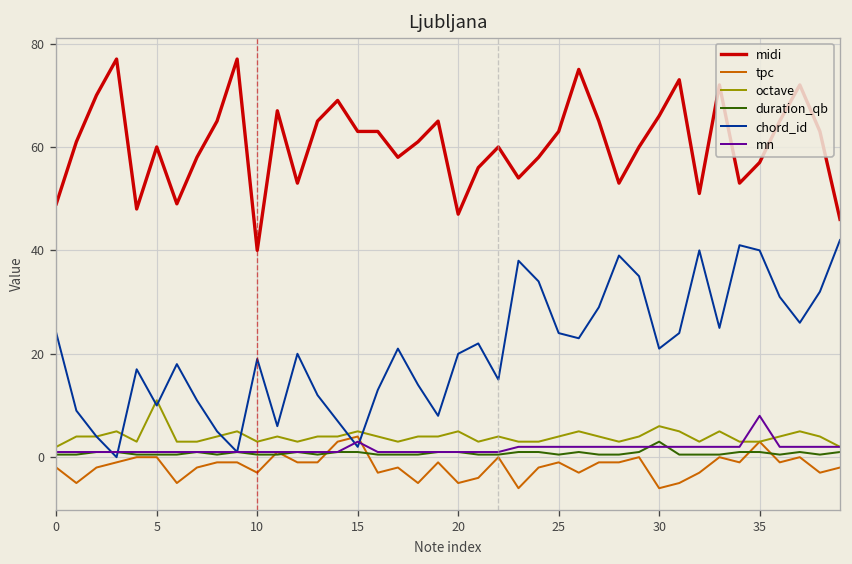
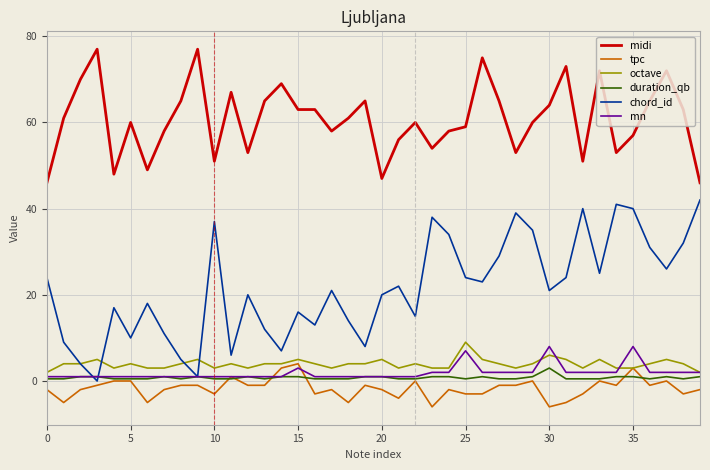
  {
    "midi": {
-     "0": 49,
+     "0": 46,
      "5": 60,
-     "10": 40,
+     "10": 51,
      "15": 63,
      "20": 47,
-     "25": 63,
-     "30": 66,
+     "25": 59,
+     "30": 64,
      "35": 57
    },
    "tpc": {
      "0": -2,
      "10": -3,
      "15": 4,
-     "20": -5,
-     "25": -1,
+     "20": -2,
+     "25": -3,
      "30": -6
    },
    "octave": {
      "0": 2,
-     "5": 11,
+     "5": 4,
      "10": 3,
      "15": 5,
      "20": 5,
-     "25": 4,
+     "25": 9,
      "30": 6
    },
    "duration_qb": {
      "15": 1,
      "25": 1,
      "30": 3,
      "35": 1
    },
    "chord_id": {
      "0": 24,
      "5": 10,
-     "10": 19,
-     "15": 2,
+     "10": 37,
+     "15": 16,
      "20": 20,
      "25": 24,
      "30": 21,
      "35": 40
    },
    "mn": {
      "15": 3,
-     "25": 2,
-     "30": 2,
+     "25": 7,
+     "30": 8,
      "35": 8
    }
  }
